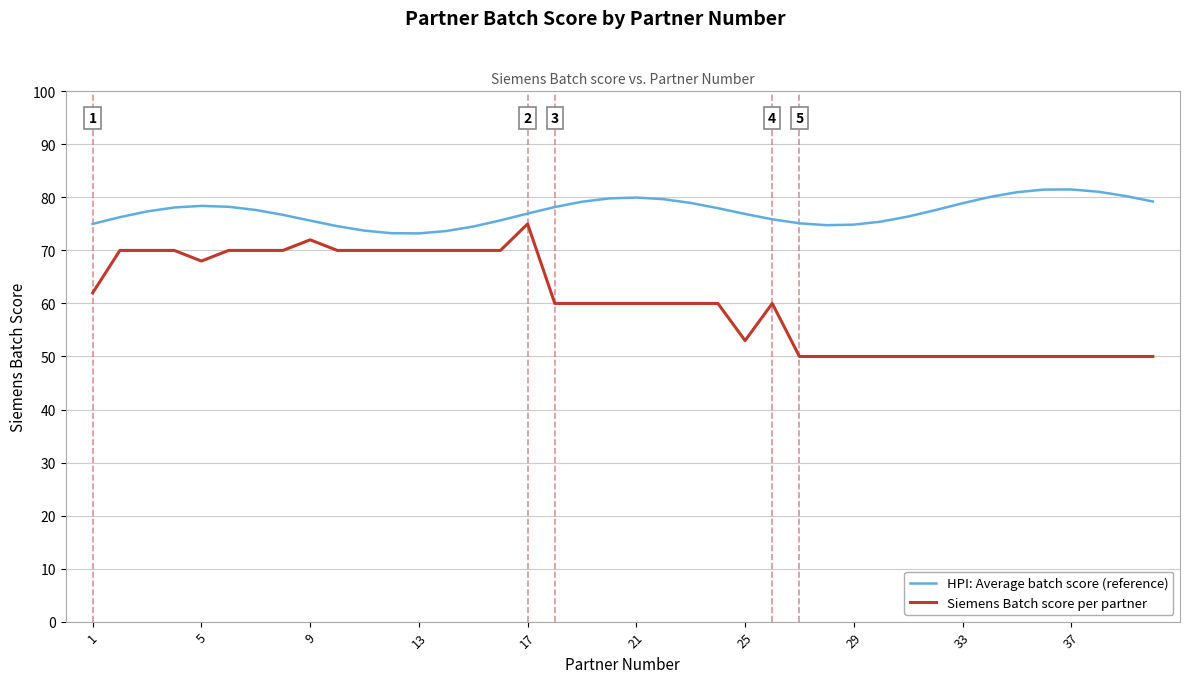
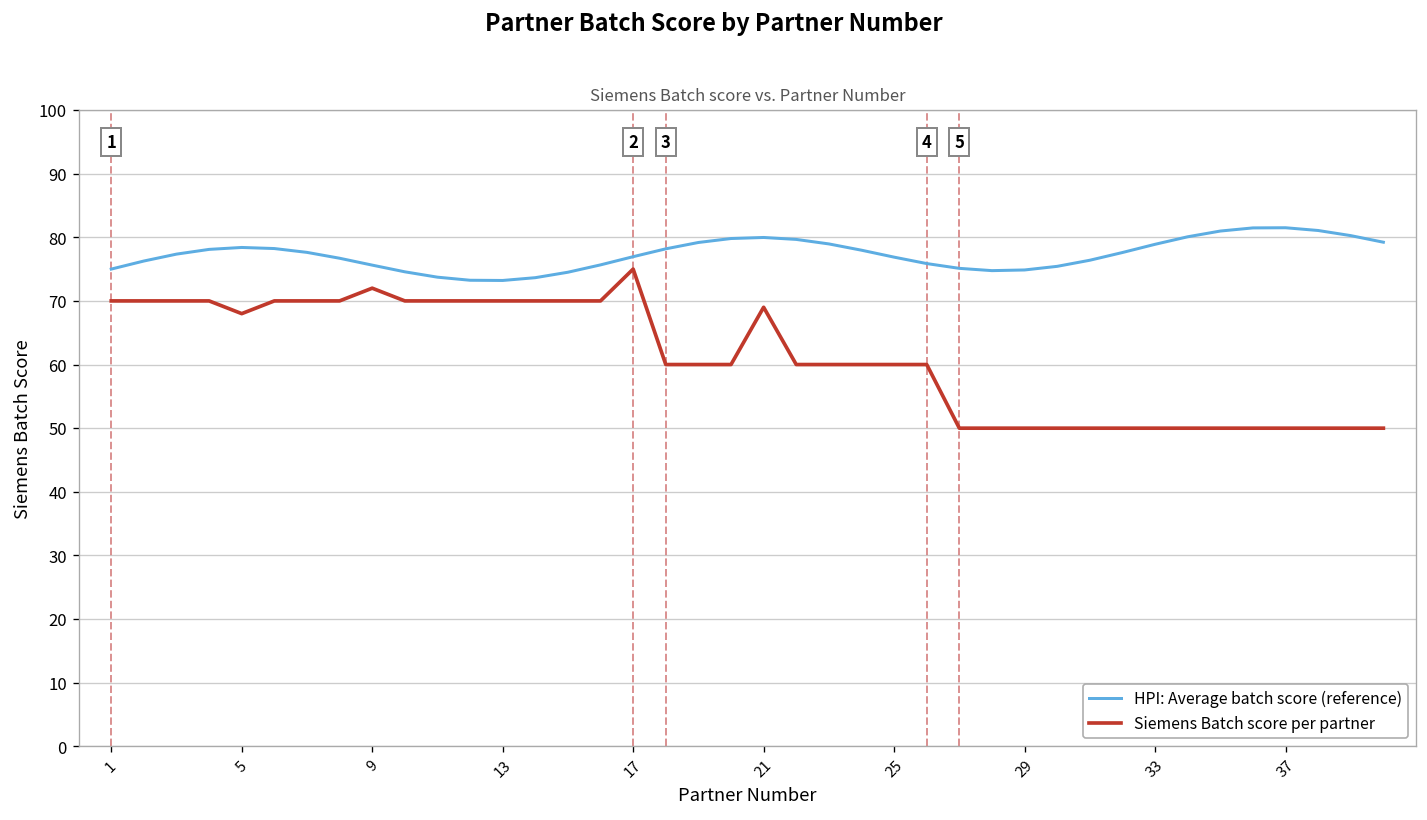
  {
    "HPI: Average batch score (reference)": {
      "1": 75,
      "5": 78,
      "9": 76,
      "13": 73,
      "17": 77,
      "21": 80,
      "25": 77,
      "29": 75,
      "33": 79,
      "37": 81
    },
    "Siemens Batch score per partner": {
-     "1": 62,
+     "1": 70,
      "5": 68,
      "9": 72,
      "13": 70,
      "17": 75,
-     "21": 60,
-     "25": 53,
+     "21": 69,
+     "25": 60,
      "29": 50,
      "33": 50,
      "37": 50
    }
  }
